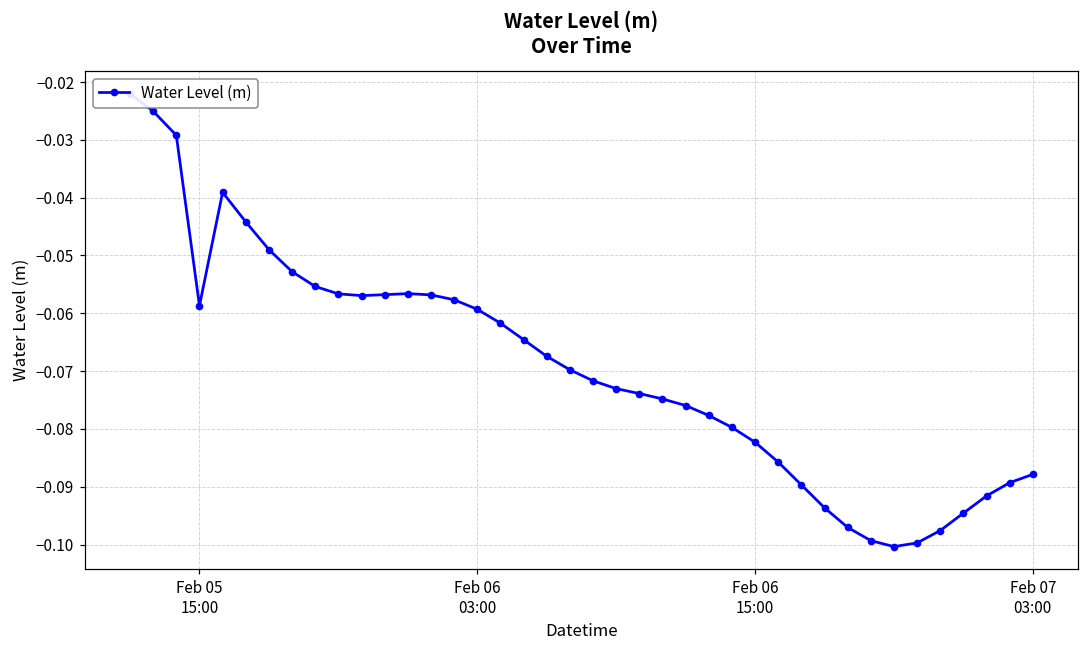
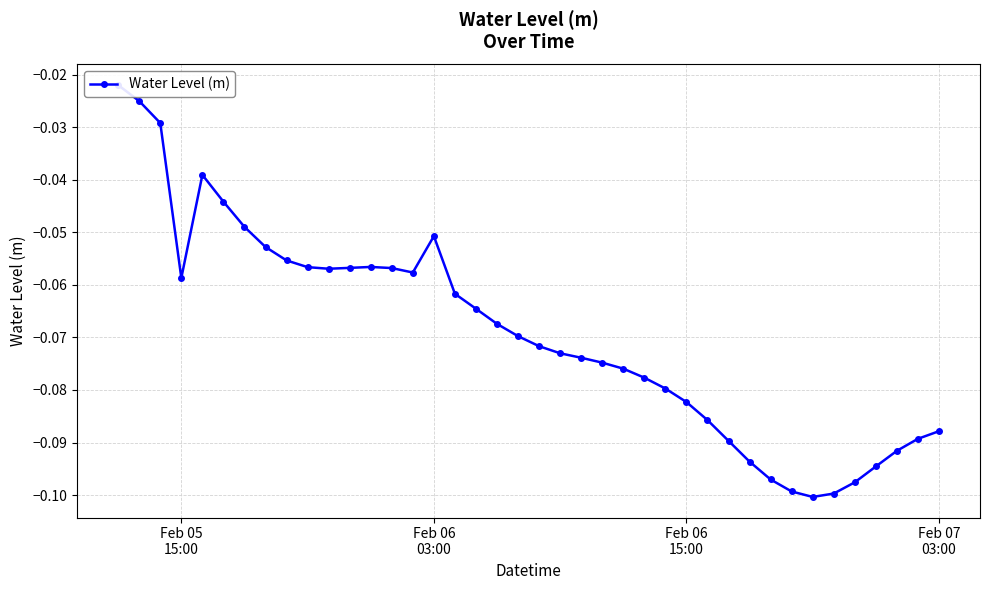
  {
    "Feb 05 15:00": -0.059,
-   "Feb 06 03:00": -0.059,
+   "Feb 06 03:00": -0.051,
    "Feb 06 15:00": -0.082,
    "Feb 07 03:00": -0.088
  }
